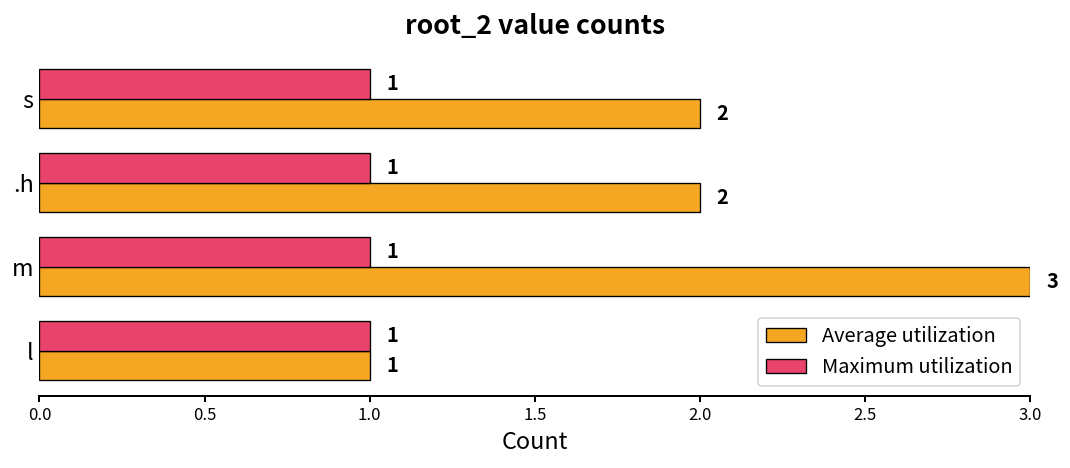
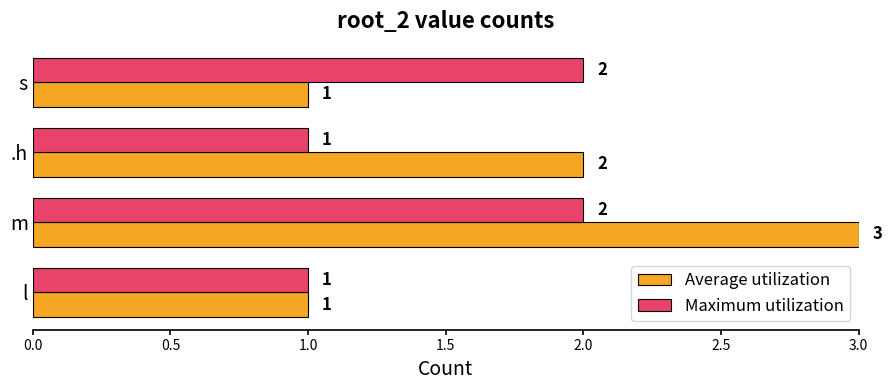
  {
    "Average utilization": {
-     "s": 2,
+     "s": 1,
      ".h": 2,
      "m": 3,
      "l": 1
    },
    "Maximum utilization": {
-     "s": 1,
+     "s": 2,
      ".h": 1,
-     "m": 1,
+     "m": 2,
      "l": 1
    }
  }
